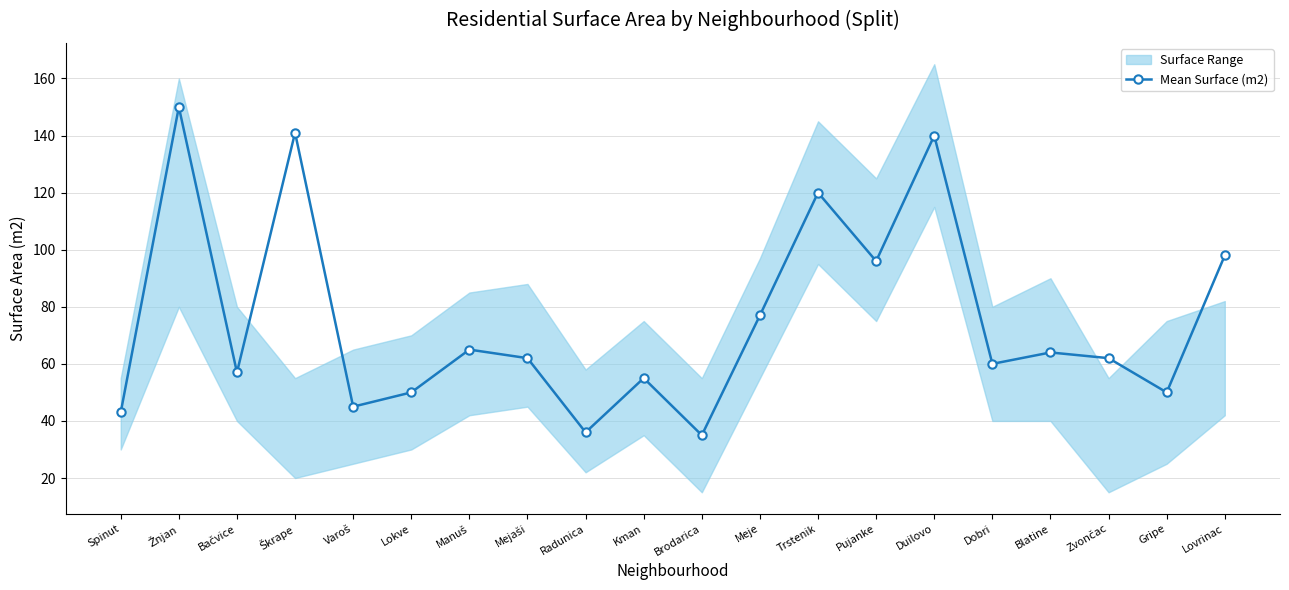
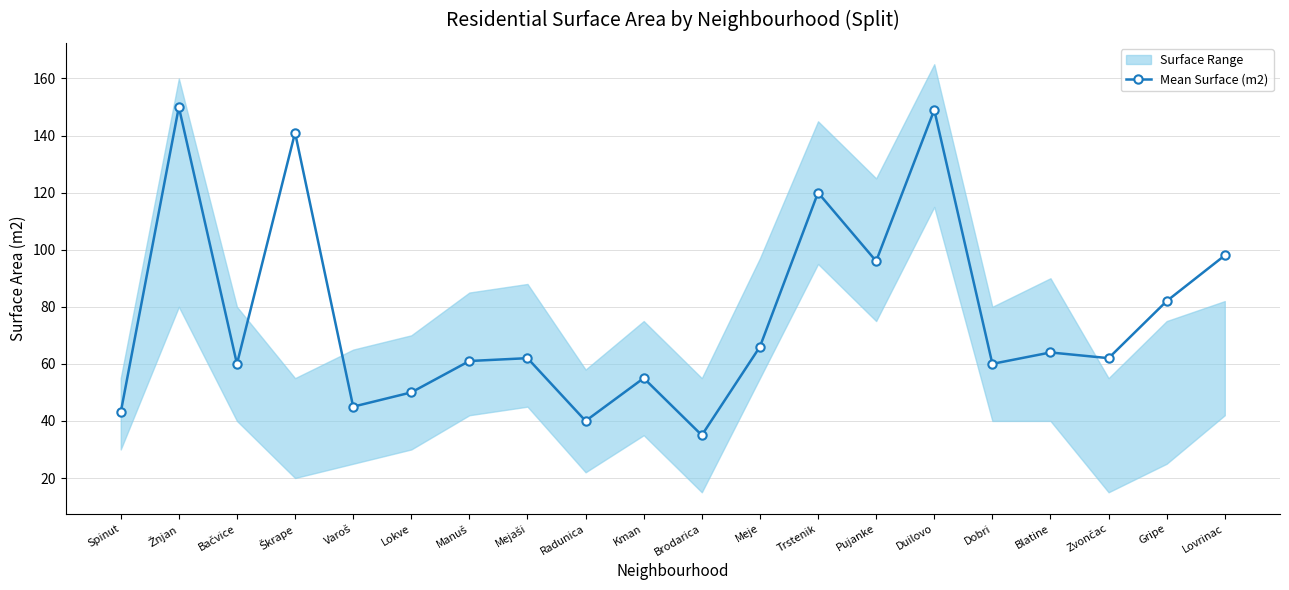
  {
    "Mean Surface (m2)": {
      "Spinut": 43,
      "Žnjan": 150,
-     "Bačvice": 57,
+     "Bačvice": 60,
      "Škrape": 141,
      "Varoš": 45,
      "Lokve": 50,
-     "Manuš": 65,
+     "Manuš": 61,
      "Mejaši": 62,
-     "Radunica": 36,
+     "Radunica": 40,
      "Kman": 55,
      "Brodarica": 35,
-     "Meje": 77,
+     "Meje": 66,
      "Trstenik": 120,
      "Pujanke": 96,
-     "Duilovo": 140,
+     "Duilovo": 149,
      "Dobri": 60,
      "Blatine": 64,
      "Zvončac": 62,
-     "Gripe": 50,
+     "Gripe": 82,
      "Lovrinac": 98
    }
  }
